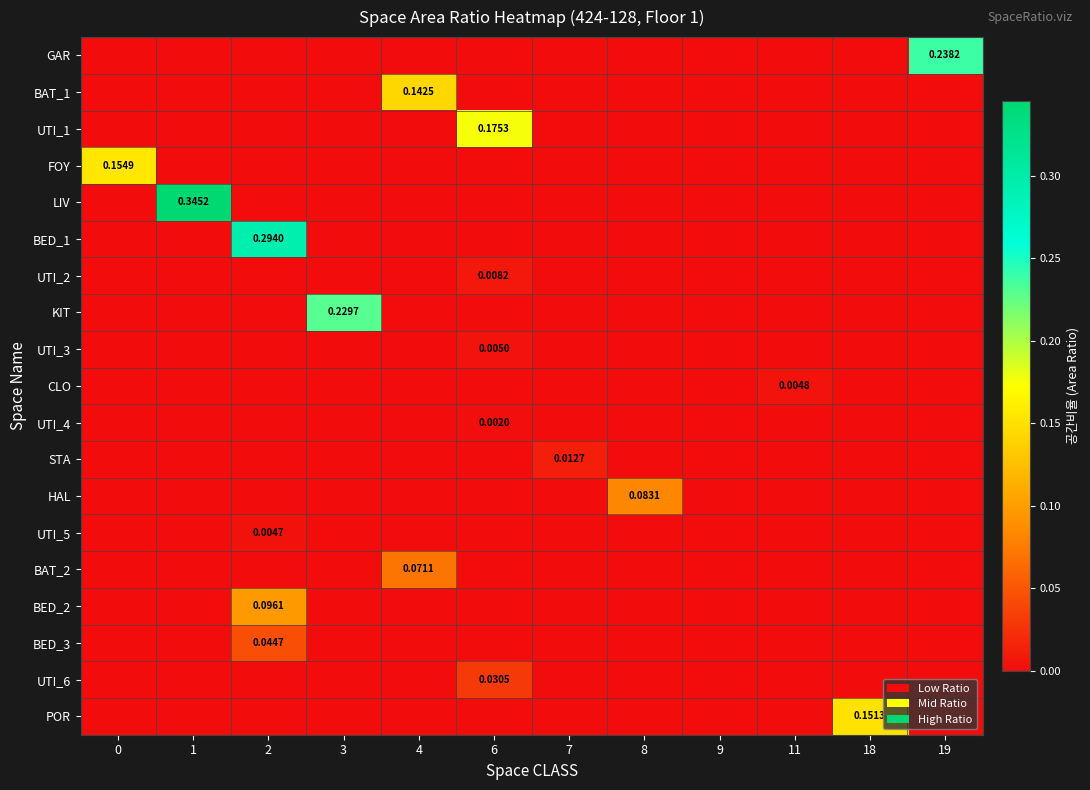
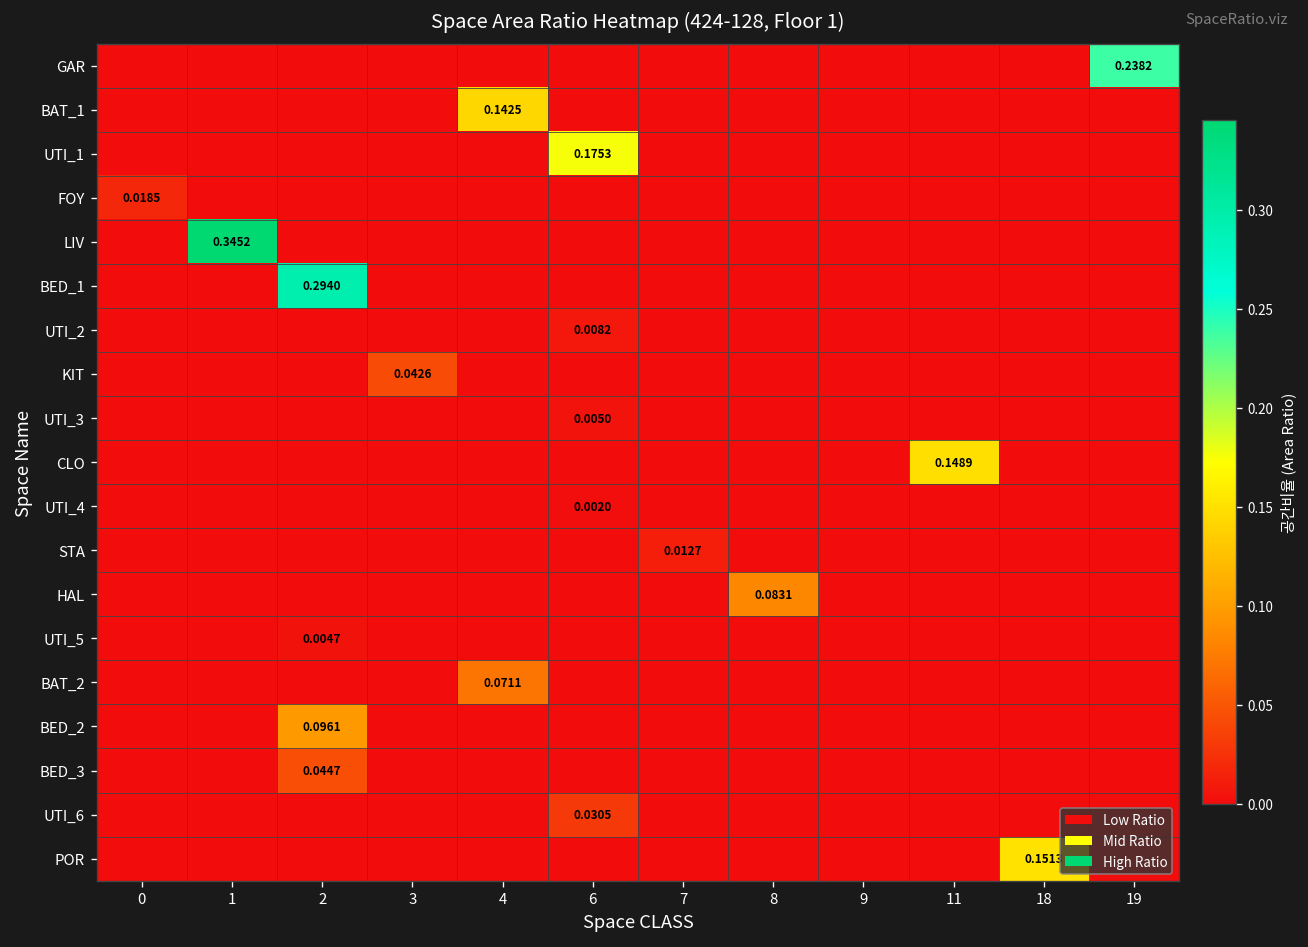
  {
    "GAR": {
      "19": 0.2382
    },
    "BAT_1": {
      "4": 0.1425
    },
    "UTI_1": {
      "6": 0.1753
    },
    "FOY": {
-     "0": 0.1549
+     "0": 0.0185
    },
    "LIV": {
      "1": 0.3452
    },
    "BED_1": {
      "2": 0.2940
    },
    "UTI_2": {
      "6": 0.0082
    },
    "KIT": {
-     "3": 0.2297
+     "3": 0.0426
    },
    "UTI_3": {
      "6": 0.0050
    },
    "CLO": {
-     "11": 0.0048
+     "11": 0.1489
    },
    "UTI_4": {
      "6": 0.0020
    },
    "STA": {
      "7": 0.0127
    },
    "HAL": {
      "8": 0.0831
    },
    "UTI_5": {
      "2": 0.0047
    },
    "BAT_2": {
      "4": 0.0711
    },
    "BED_2": {
      "2": 0.0961
    },
    "BED_3": {
      "2": 0.0447
    },
    "UTI_6": {
      "6": 0.0305
    }
  }
